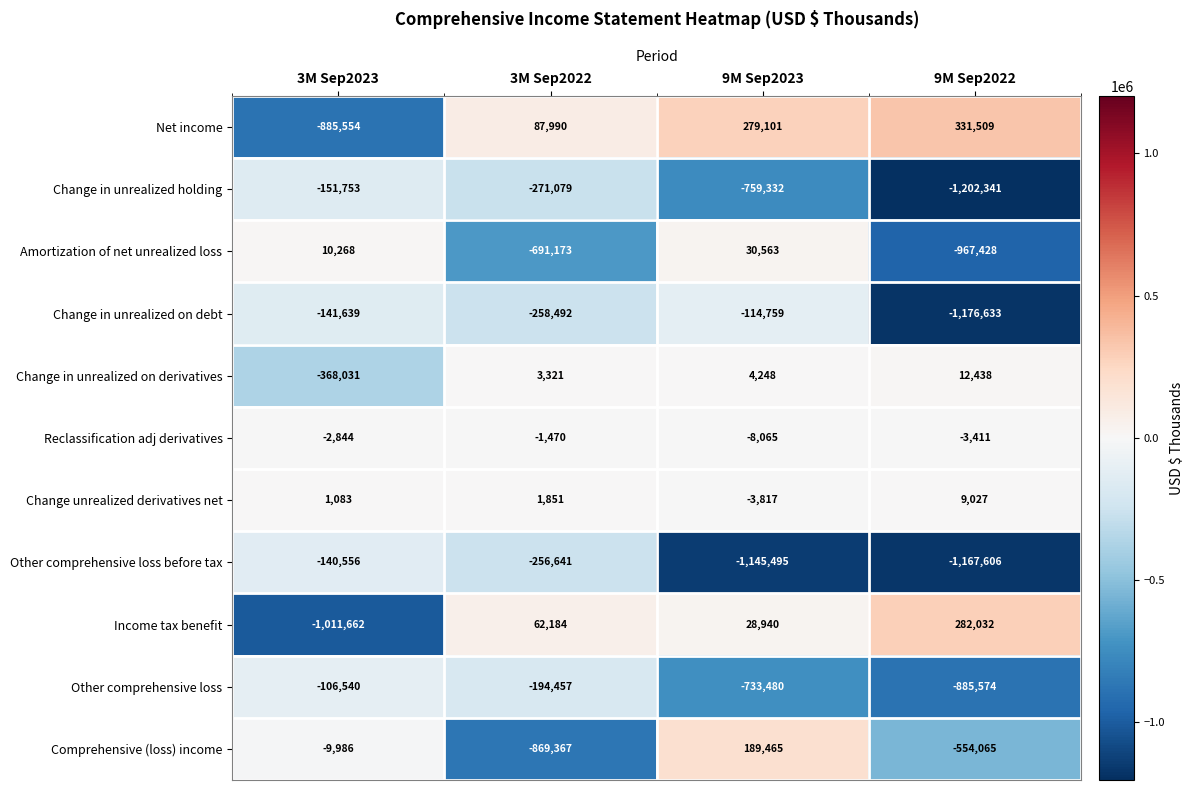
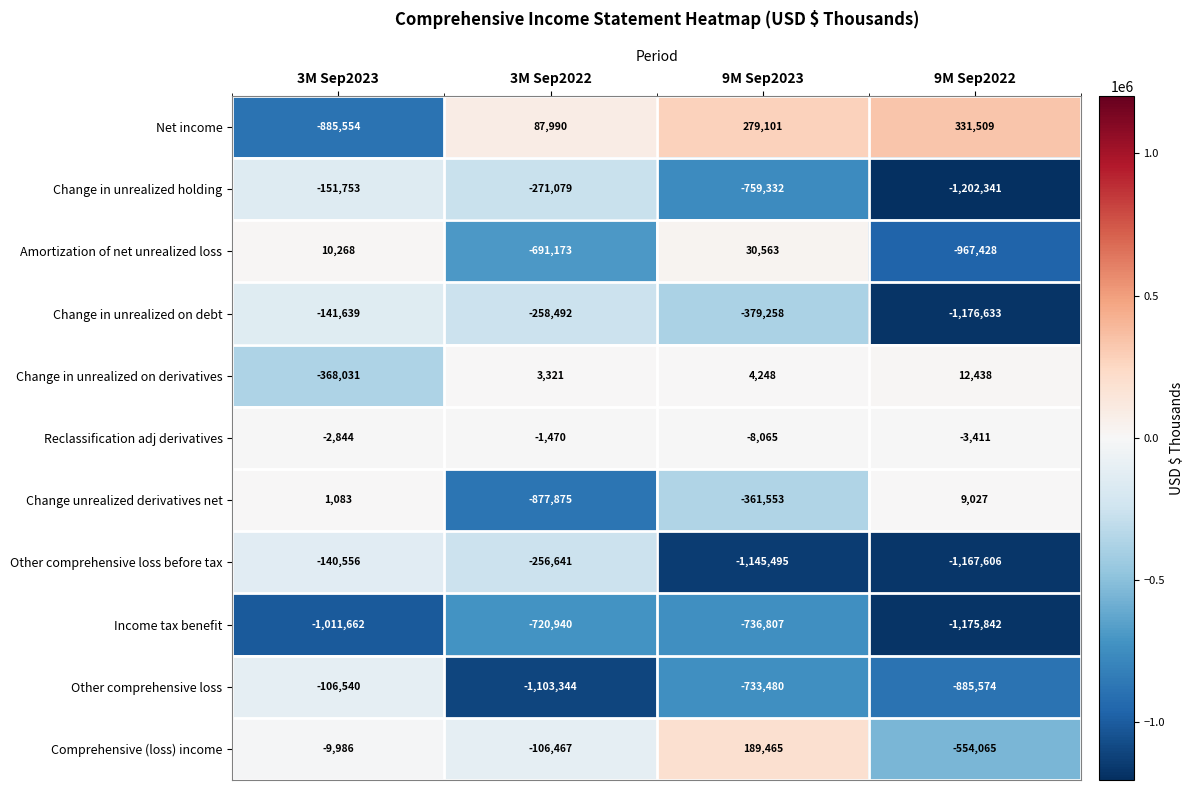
  {
    "Net income": {
      "3M Sep2023": "-885,554",
      "3M Sep2022": "87,990",
      "9M Sep2023": "279,101",
      "9M Sep2022": "331,509"
    },
    "Change in unrealized holding": {
      "3M Sep2023": "-151,753",
      "3M Sep2022": "-271,079",
      "9M Sep2023": "-759,332",
      "9M Sep2022": "-1,202,341"
    },
    "Amortization of net unrealized loss": {
      "3M Sep2023": "10,268",
      "3M Sep2022": "-691,173",
      "9M Sep2023": "30,563",
      "9M Sep2022": "-967,428"
    },
    "Change in unrealized on debt": {
      "3M Sep2023": "-141,639",
      "3M Sep2022": "-258,492",
-     "9M Sep2023": "-114,759",
+     "9M Sep2023": "-379,258",
      "9M Sep2022": "-1,176,633"
    },
    "Change in unrealized on derivatives": {
      "3M Sep2023": "-368,031",
      "3M Sep2022": "3,321",
      "9M Sep2023": "4,248",
      "9M Sep2022": "12,438"
    },
    "Reclassification adj derivatives": {
      "3M Sep2023": "-2,844",
      "3M Sep2022": "-1,470",
      "9M Sep2023": "-8,065",
      "9M Sep2022": "-3,411"
    },
    "Change unrealized derivatives net": {
      "3M Sep2023": "1,083",
-     "3M Sep2022": "1,851",
-     "9M Sep2023": "-3,817",
+     "3M Sep2022": "-877,875",
+     "9M Sep2023": "-361,553",
      "9M Sep2022": "9,027"
    },
    "Other comprehensive loss before tax": {
      "3M Sep2023": "-140,556",
      "3M Sep2022": "-256,641",
      "9M Sep2023": "-1,145,495",
      "9M Sep2022": "-1,167,606"
    },
    "Income tax benefit": {
      "3M Sep2023": "-1,011,662",
-     "3M Sep2022": "62,184",
-     "9M Sep2023": "28,940",
-     "9M Sep2022": "282,032"
+     "3M Sep2022": "-720,940",
+     "9M Sep2023": "-736,807",
+     "9M Sep2022": "-1,175,842"
    },
    "Other comprehensive loss": {
      "3M Sep2023": "-106,540",
-     "3M Sep2022": "-194,457",
+     "3M Sep2022": "-1,103,344",
      "9M Sep2023": "-733,480",
      "9M Sep2022": "-885,574"
    },
    "Comprehensive (loss) income": {
      "3M Sep2023": "-9,986",
-     "3M Sep2022": "-869,367",
+     "3M Sep2022": "-106,467",
      "9M Sep2023": "189,465",
      "9M Sep2022": "-554,065"
    }
  }
